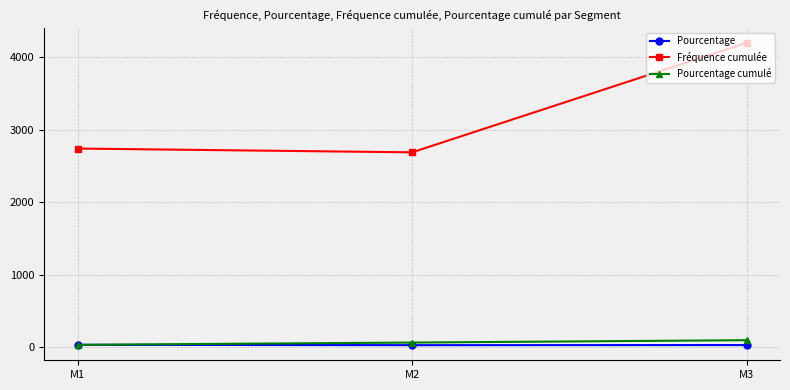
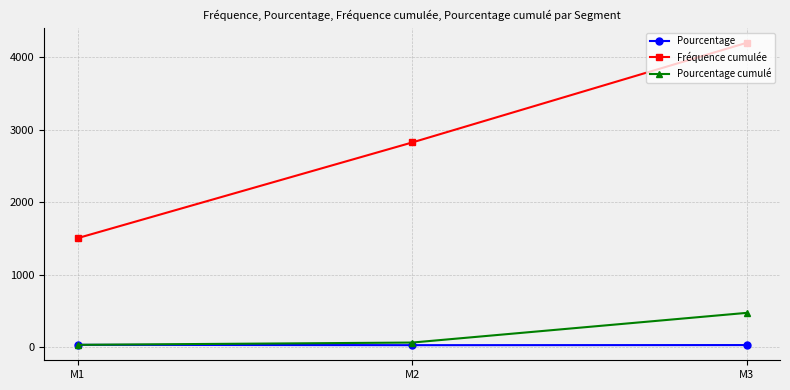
  {
    "Pourcentage": {
      "M2": 0,
      "M3": 0
    },
    "Fréquence cumulée": {
-     "M1": 2700,
-     "M2": 2700
+     "M1": 1500,
+     "M2": 2800
    },
    "Pourcentage cumulé": {
      "M2": 100,
-     "M3": 100
+     "M3": 500
    }
  }
